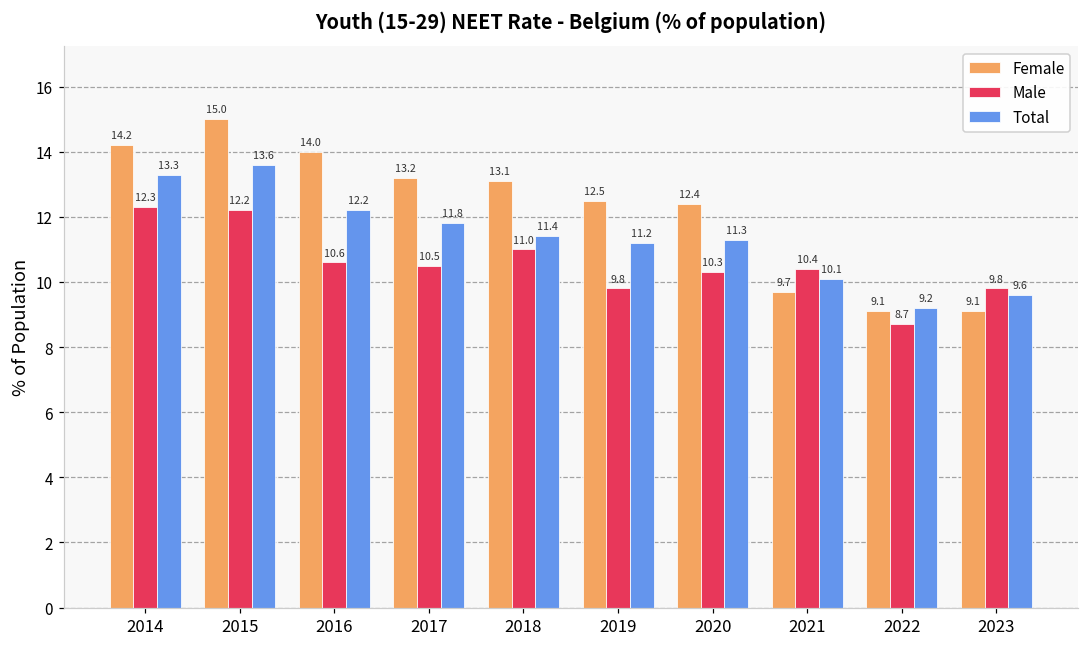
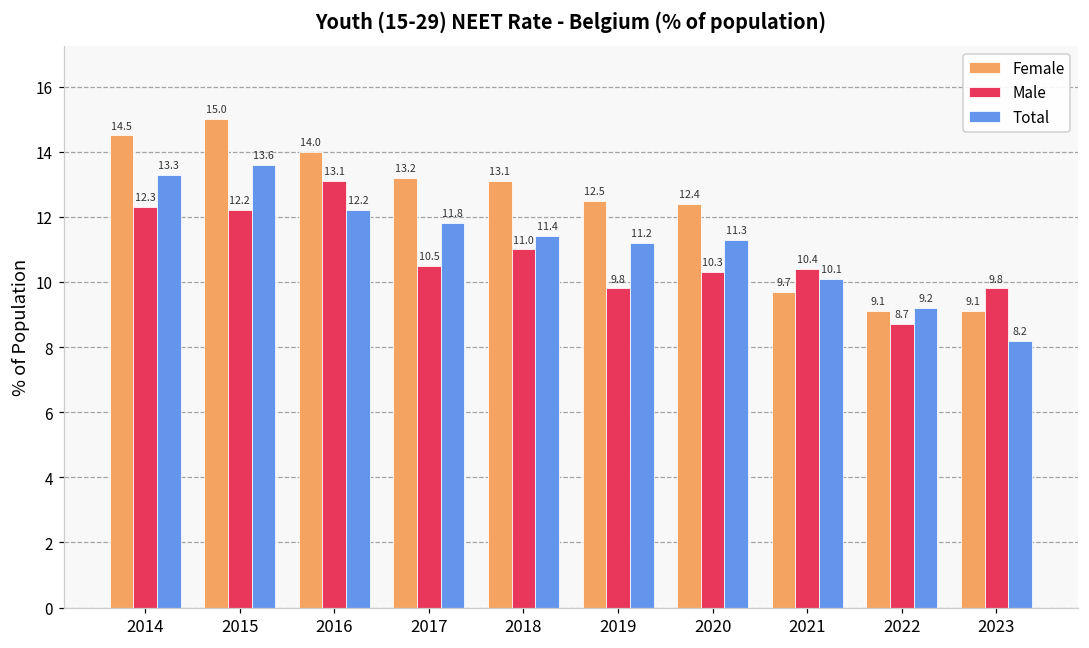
  {
    "Female": {
-     "2014": 14.2,
+     "2014": 14.5,
      "2015": 15.0,
      "2016": 14.0,
      "2017": 13.2,
      "2018": 13.1,
      "2019": 12.5,
      "2020": 12.4,
      "2021": 9.7,
      "2022": 9.1,
      "2023": 9.1
    },
    "Male": {
      "2014": 12.3,
      "2015": 12.2,
-     "2016": 10.6,
+     "2016": 13.1,
      "2017": 10.5,
      "2018": 11.0,
      "2019": 9.8,
      "2020": 10.3,
      "2021": 10.4,
      "2022": 8.7,
      "2023": 9.8
    },
    "Total": {
      "2014": 13.3,
      "2015": 13.6,
      "2016": 12.2,
      "2017": 11.8,
      "2018": 11.4,
      "2019": 11.2,
      "2020": 11.3,
      "2021": 10.1,
      "2022": 9.2,
-     "2023": 9.6
+     "2023": 8.2
    }
  }
